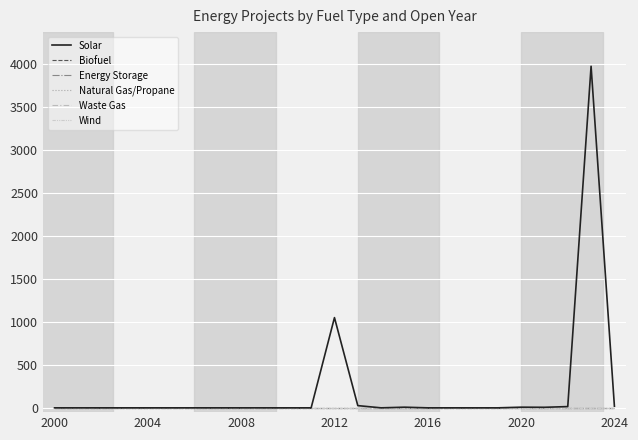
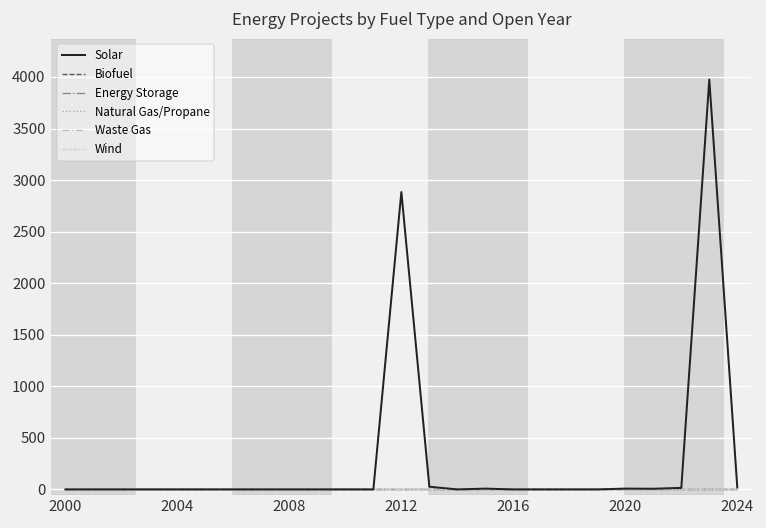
  {
    "Solar": {
-     "2012": 1100
+     "2012": 2900
    },
    "Wind": {
      "2012": 0
    }
  }
